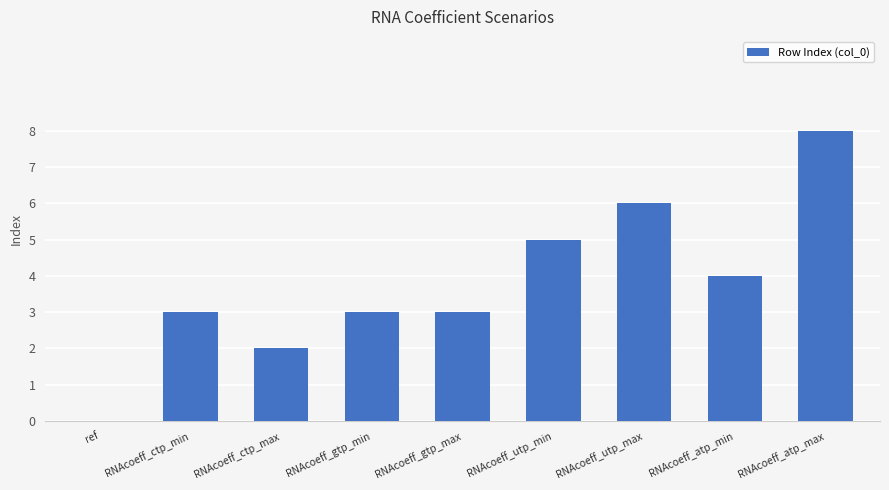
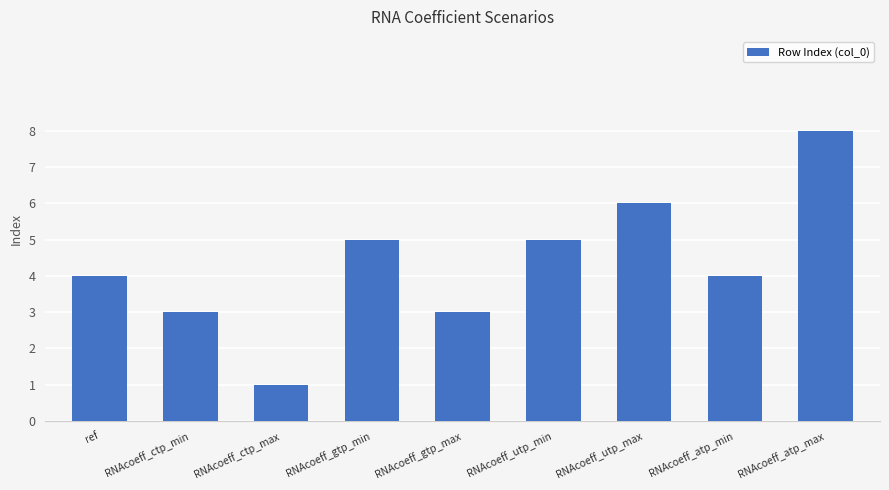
  {
-   "ref": 0,
+   "ref": 4,
    "RNAcoeff_ctp_min": 3,
-   "RNAcoeff_ctp_max": 2,
-   "RNAcoeff_gtp_min": 3,
+   "RNAcoeff_ctp_max": 1,
+   "RNAcoeff_gtp_min": 5,
    "RNAcoeff_gtp_max": 3,
    "RNAcoeff_utp_min": 5,
    "RNAcoeff_utp_max": 6,
    "RNAcoeff_atp_min": 4,
    "RNAcoeff_atp_max": 8
  }
